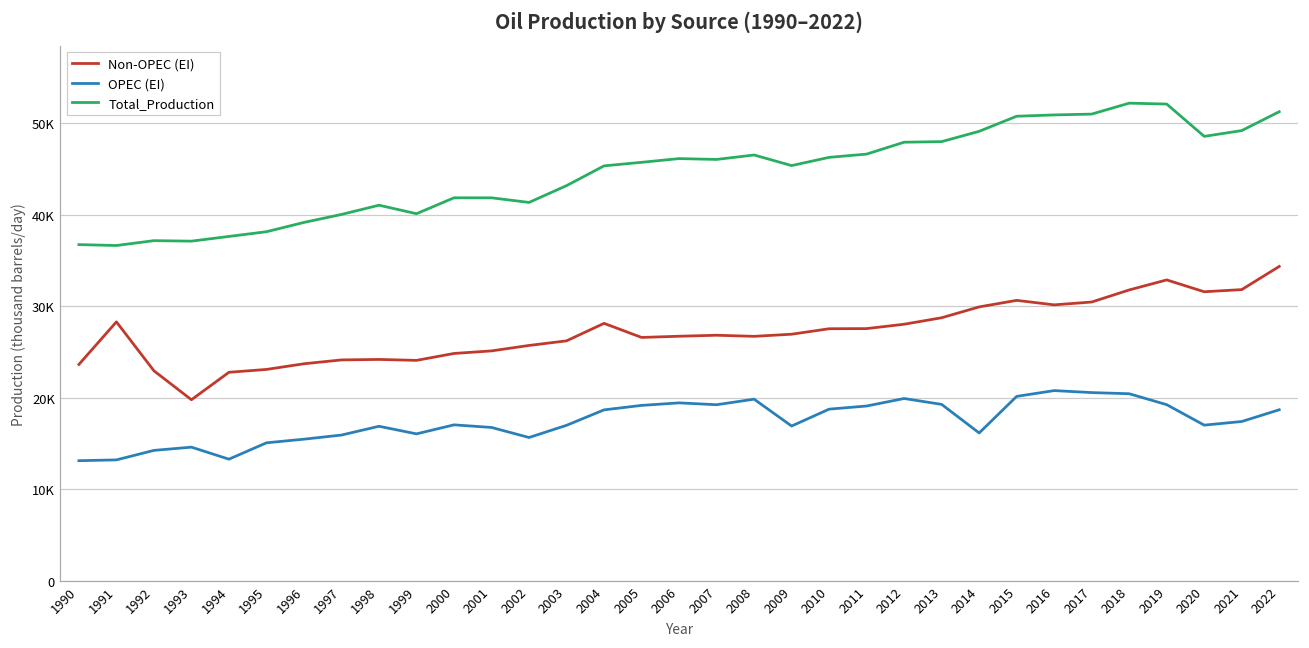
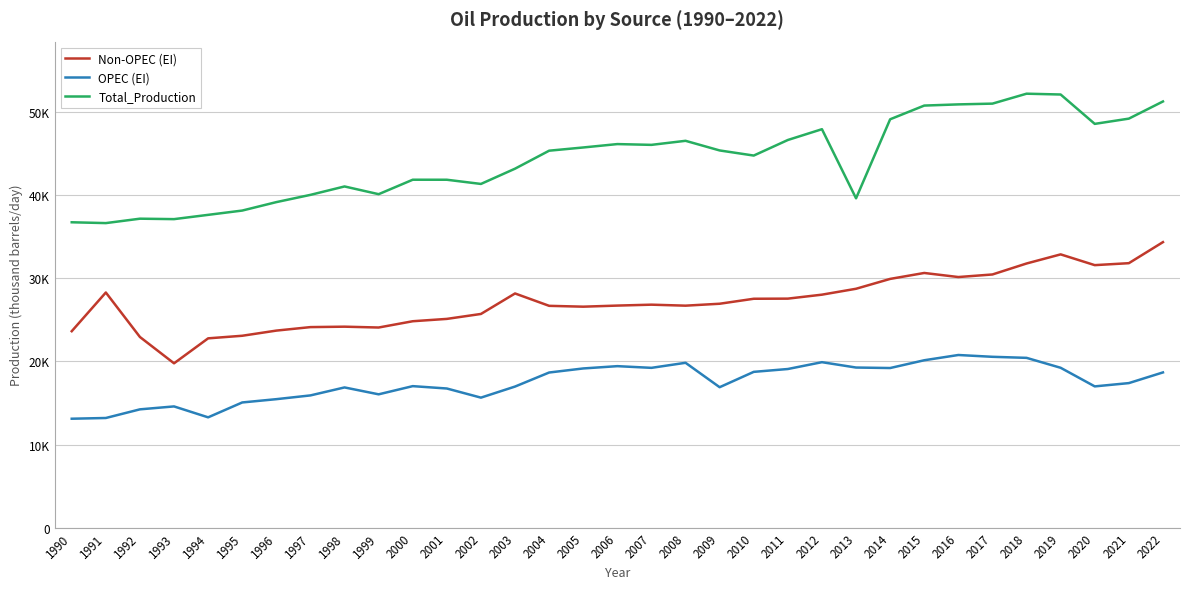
  {
    "Non-OPEC (EI)": {
      "1990": 24000,
      "1991": 28000,
      "1992": 23000,
      "1993": 20000,
      "1994": 23000,
      "1995": 23000,
      "1996": 24000,
      "1997": 24000,
      "1998": 24000,
      "1999": 24000,
      "2000": 25000,
      "2001": 25000,
      "2002": 26000,
-     "2003": 26000,
-     "2004": 28000,
+     "2003": 28000,
+     "2004": 27000,
      "2005": 27000,
      "2006": 27000,
      "2007": 27000,
      "2008": 27000,
      "2009": 27000,
      "2010": 28000,
      "2011": 28000,
      "2012": 28000,
      "2013": 29000,
      "2014": 30000,
      "2015": 31000,
      "2016": 30000,
      "2017": 30000,
      "2018": 32000,
      "2019": 33000,
      "2020": 32000,
      "2021": 32000,
      "2022": 34000
    },
    "OPEC (EI)": {
      "1990": 13000,
      "1991": 13000,
      "1992": 14000,
      "1993": 15000,
      "1994": 13000,
      "1995": 15000,
      "1996": 15000,
      "1997": 16000,
      "1998": 17000,
      "1999": 16000,
      "2000": 17000,
      "2001": 17000,
      "2002": 16000,
      "2003": 17000,
      "2004": 19000,
      "2005": 19000,
      "2006": 19000,
      "2007": 19000,
      "2008": 20000,
      "2009": 17000,
      "2010": 19000,
      "2011": 19000,
      "2012": 20000,
      "2013": 19000,
-     "2014": 16000,
+     "2014": 19000,
      "2015": 20000,
      "2016": 21000,
      "2017": 21000,
      "2018": 20000,
      "2019": 19000,
      "2020": 17000,
      "2021": 17000,
      "2022": 19000
    },
    "Total_Production": {
      "1990": 37000,
      "1991": 37000,
      "1992": 37000,
      "1993": 37000,
      "1994": 38000,
      "1995": 38000,
      "1996": 39000,
      "1997": 40000,
      "1998": 41000,
      "1999": 40000,
      "2000": 42000,
      "2001": 42000,
      "2002": 41000,
      "2003": 43000,
      "2004": 45000,
      "2005": 46000,
      "2006": 46000,
      "2007": 46000,
      "2008": 47000,
      "2009": 45000,
-     "2010": 46000,
+     "2010": 45000,
      "2011": 47000,
      "2012": 48000,
-     "2013": 48000,
+     "2013": 40000,
      "2014": 49000,
      "2015": 51000,
      "2016": 51000,
      "2017": 51000,
      "2018": 52000,
      "2019": 52000,
      "2020": 49000,
      "2021": 49000,
      "2022": 51000
    }
  }
